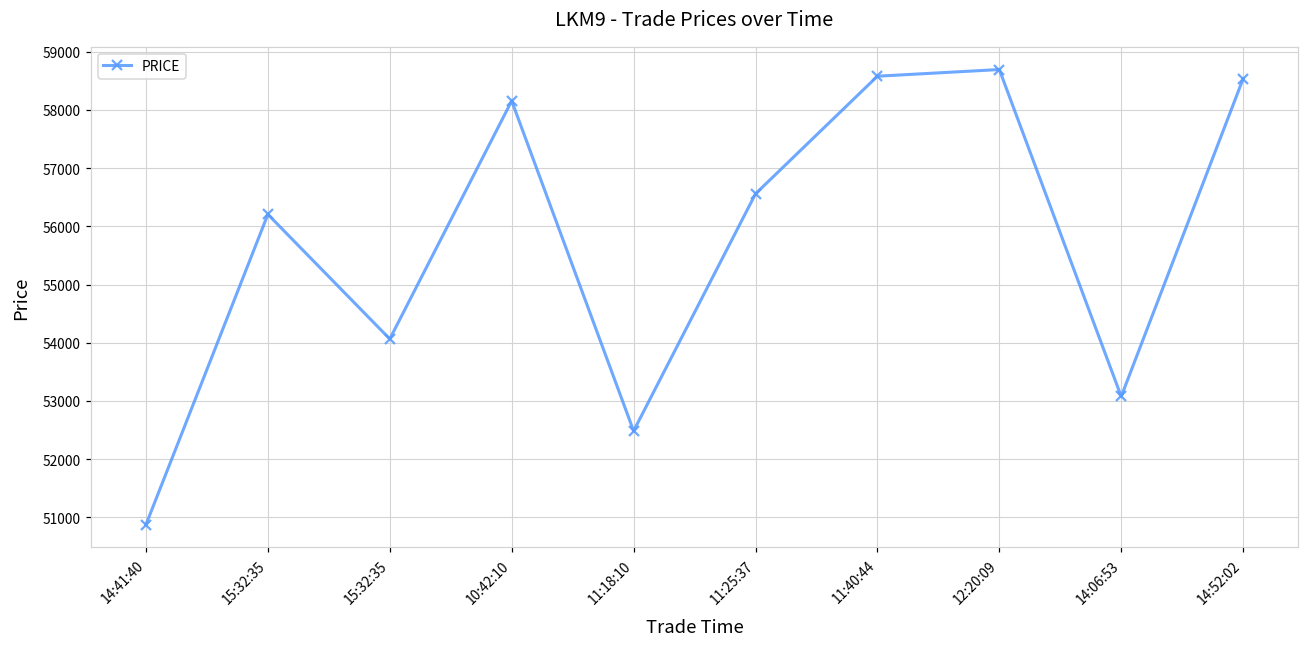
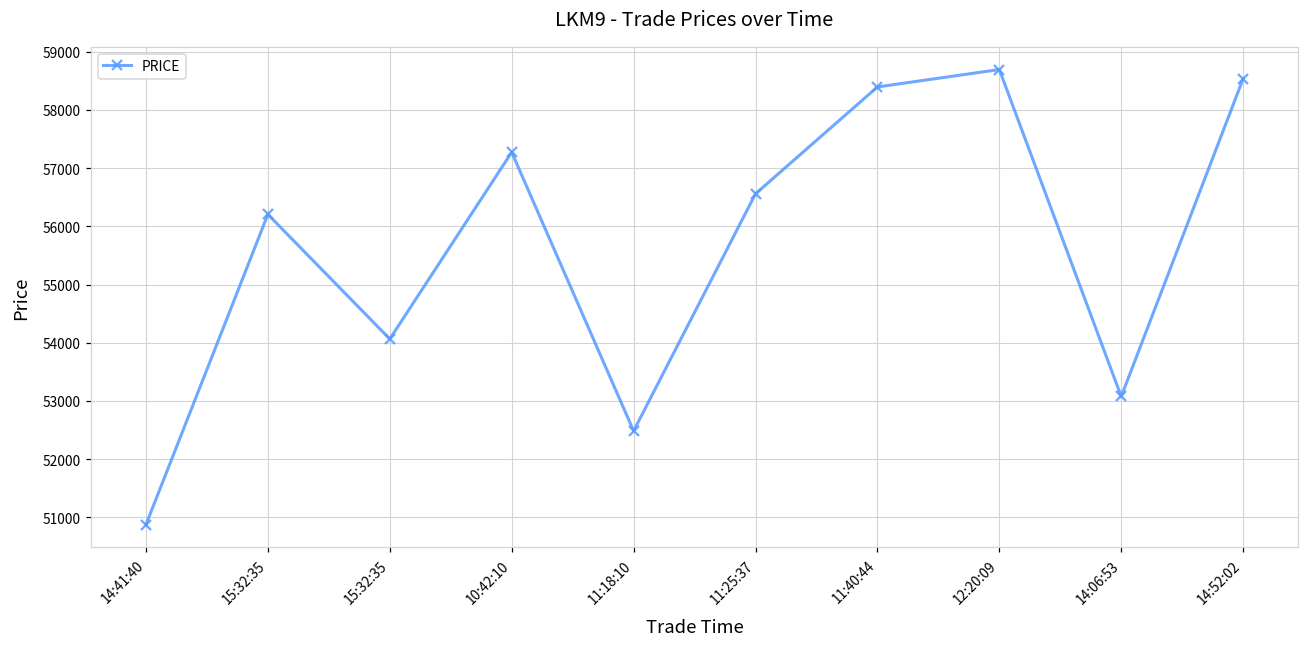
  {
    "14:41:40": 50900,
-   "10:42:10": 58200,
+   "10:42:10": 57300,
    "11:18:10": 52500,
    "11:25:37": 56600,
-   "11:40:44": 58600,
+   "11:40:44": 58400,
    "12:20:09": 58700,
    "14:06:53": 53100,
    "14:52:02": 58500
  }
